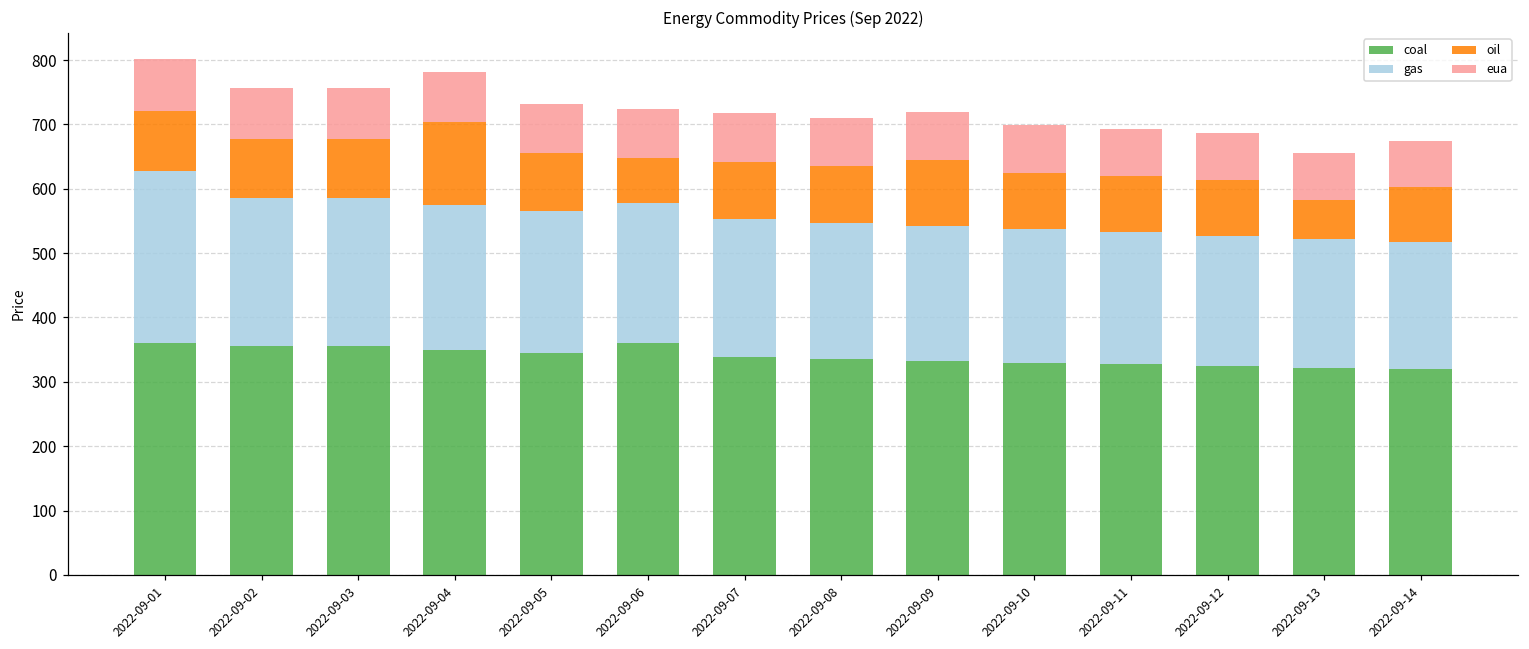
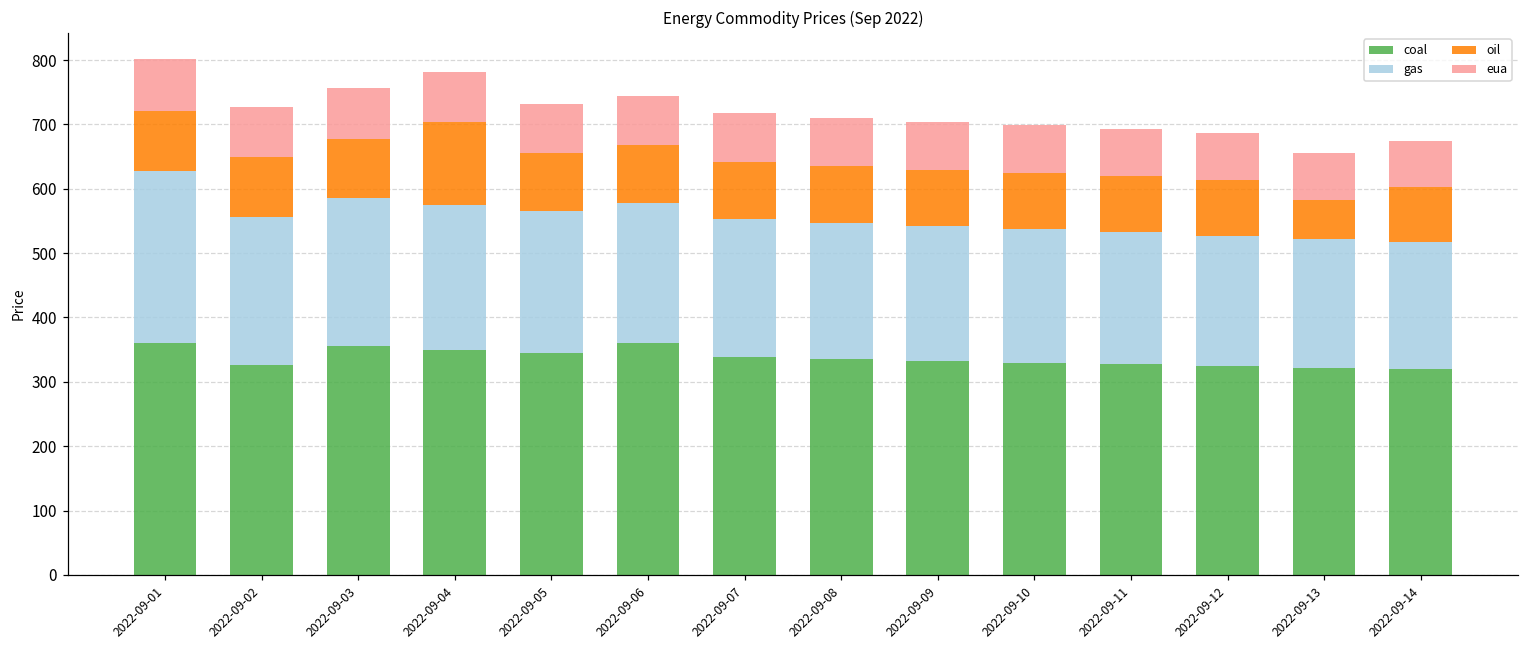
  {
    "coal": {
      "2022-09-01": 360,
-     "2022-09-02": 360,
+     "2022-09-02": 330,
      "2022-09-03": 360,
      "2022-09-04": 350,
      "2022-09-05": 350,
      "2022-09-06": 360,
      "2022-09-07": 340,
      "2022-09-08": 340,
      "2022-09-09": 330,
      "2022-09-10": 330,
      "2022-09-11": 330,
      "2022-09-12": 330,
      "2022-09-13": 320,
      "2022-09-14": 320
    },
    "gas": {
      "2022-09-01": 270,
      "2022-09-02": 230,
      "2022-09-03": 230,
      "2022-09-04": 230,
      "2022-09-05": 220,
      "2022-09-06": 220,
      "2022-09-07": 220,
      "2022-09-08": 210,
      "2022-09-09": 210,
      "2022-09-10": 210,
      "2022-09-11": 210,
      "2022-09-12": 200,
      "2022-09-13": 200,
      "2022-09-14": 200
    },
    "oil": {
      "2022-09-01": 90,
      "2022-09-02": 90,
      "2022-09-03": 90,
      "2022-09-04": 130,
      "2022-09-05": 90,
-     "2022-09-06": 70,
+     "2022-09-06": 90,
      "2022-09-07": 90,
      "2022-09-08": 90,
-     "2022-09-09": 100,
+     "2022-09-09": 90,
      "2022-09-10": 90,
      "2022-09-11": 90,
      "2022-09-12": 90,
      "2022-09-13": 60,
      "2022-09-14": 90
    },
    "eua": {
      "2022-09-01": 80,
      "2022-09-02": 80,
      "2022-09-03": 80,
      "2022-09-04": 80,
      "2022-09-05": 80,
      "2022-09-06": 80,
      "2022-09-07": 80,
      "2022-09-08": 80,
      "2022-09-09": 70,
      "2022-09-10": 70,
      "2022-09-11": 70,
      "2022-09-12": 70,
      "2022-09-13": 70,
      "2022-09-14": 70
    }
  }
